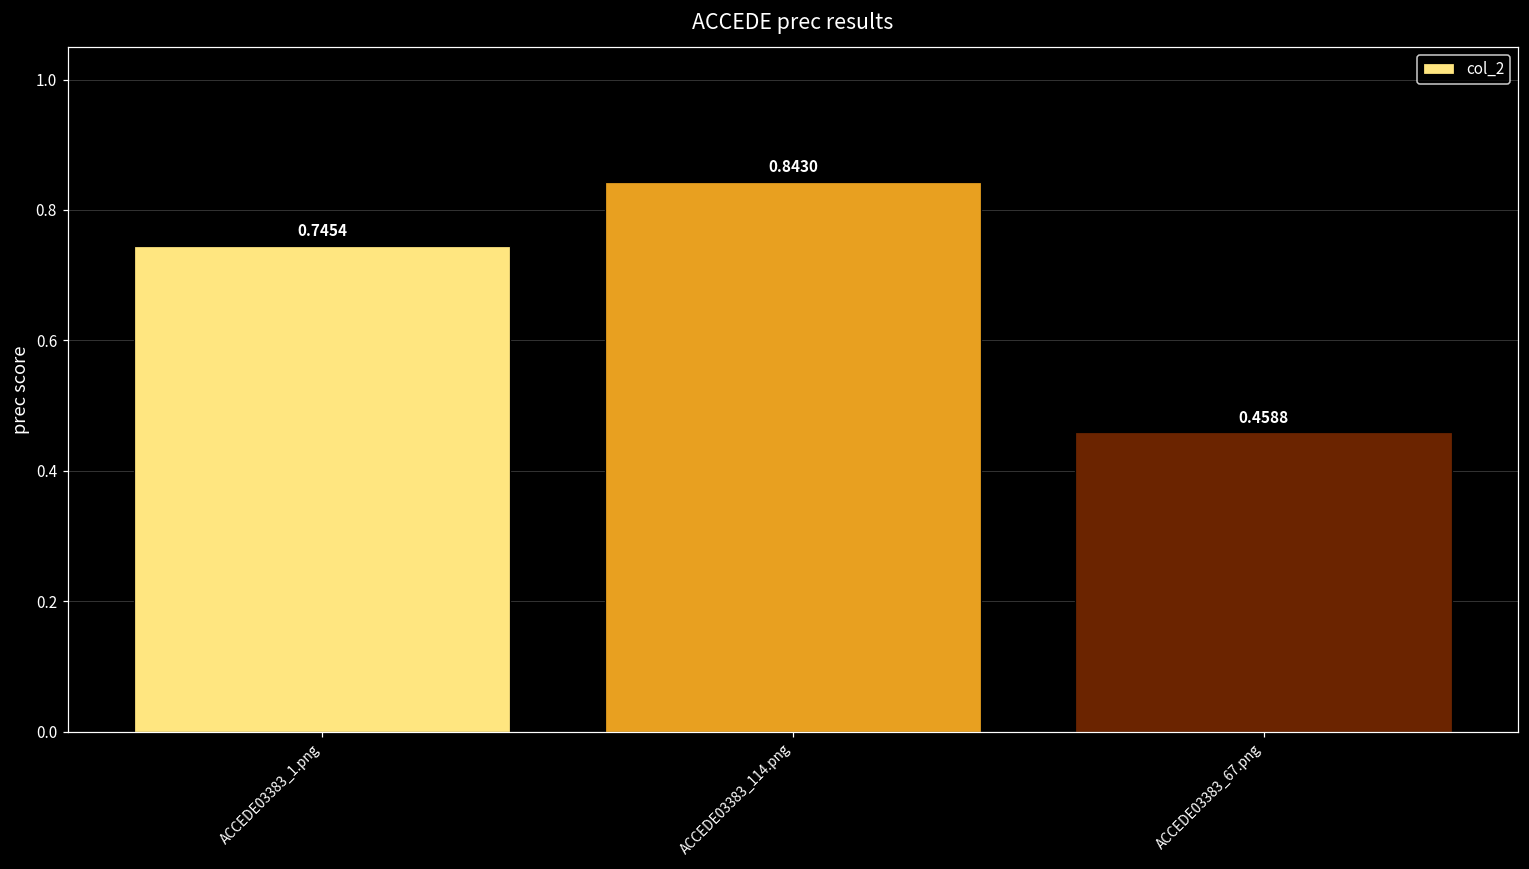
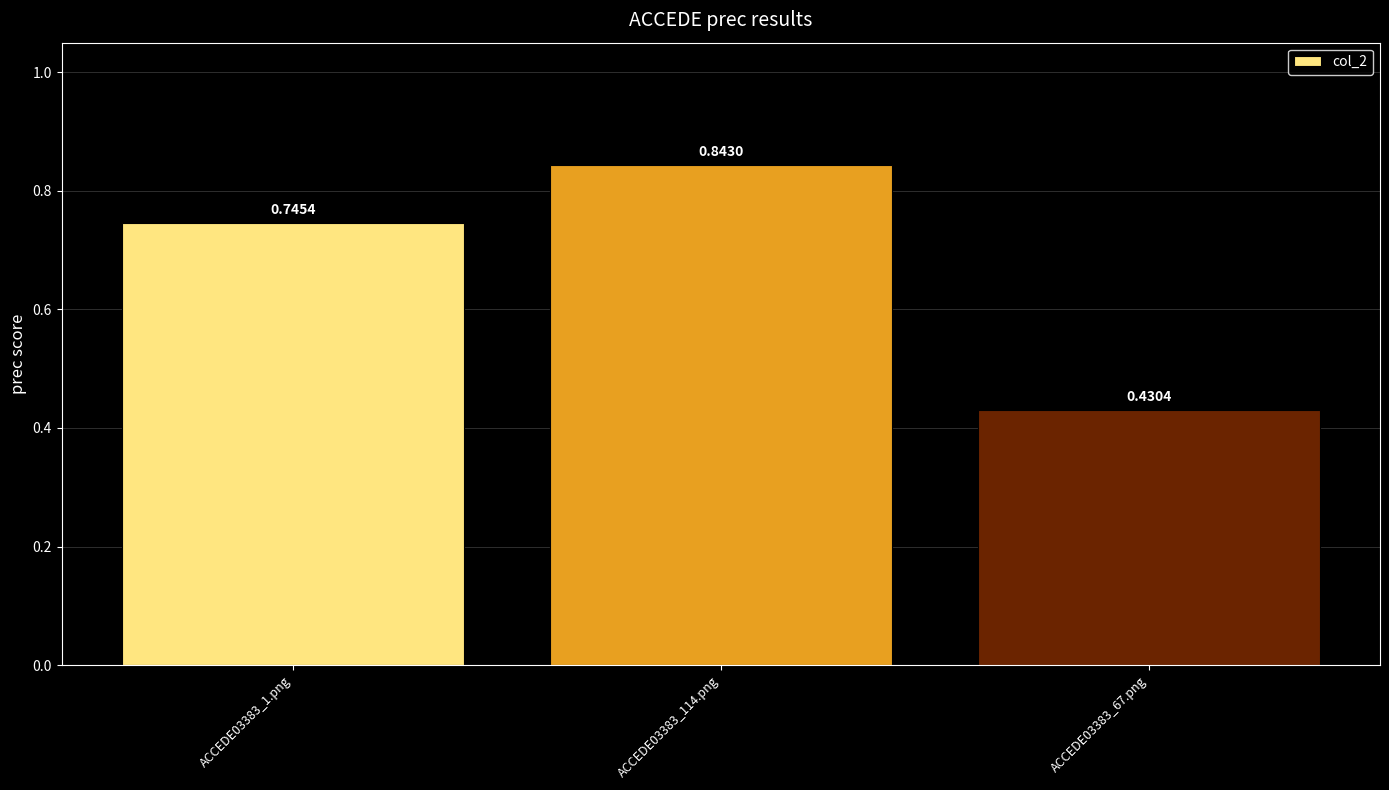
  {
    "ACCEDE03383_1.png": 0.7454,
    "ACCEDE03383_114.png": 0.8430,
-   "ACCEDE03383_67.png": 0.4588
+   "ACCEDE03383_67.png": 0.4304
  }
